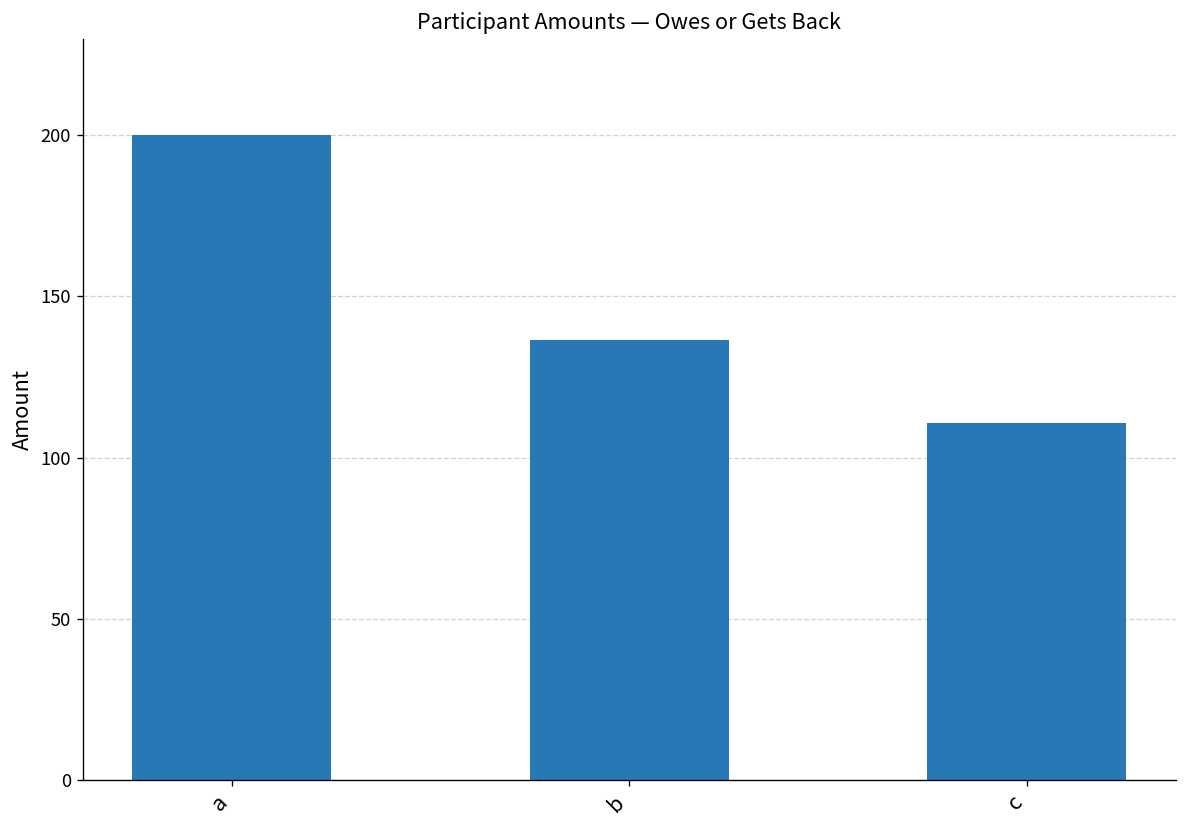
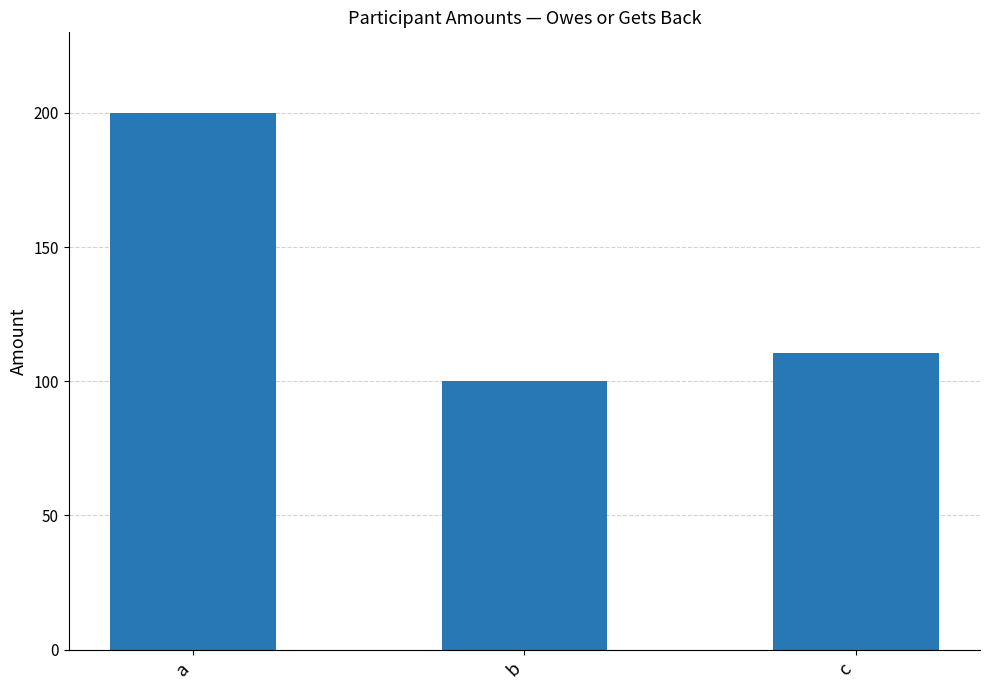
  {
    "a": 200,
-   "b": 137,
+   "b": 100,
    "c": 111
  }
